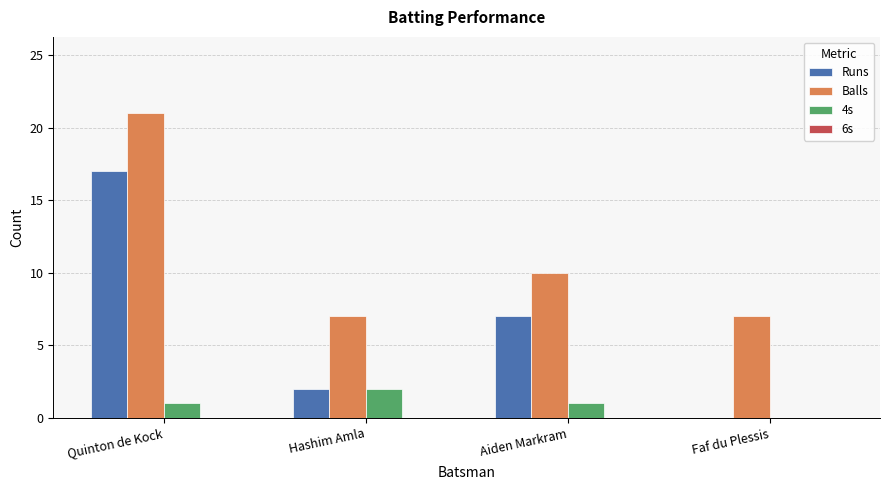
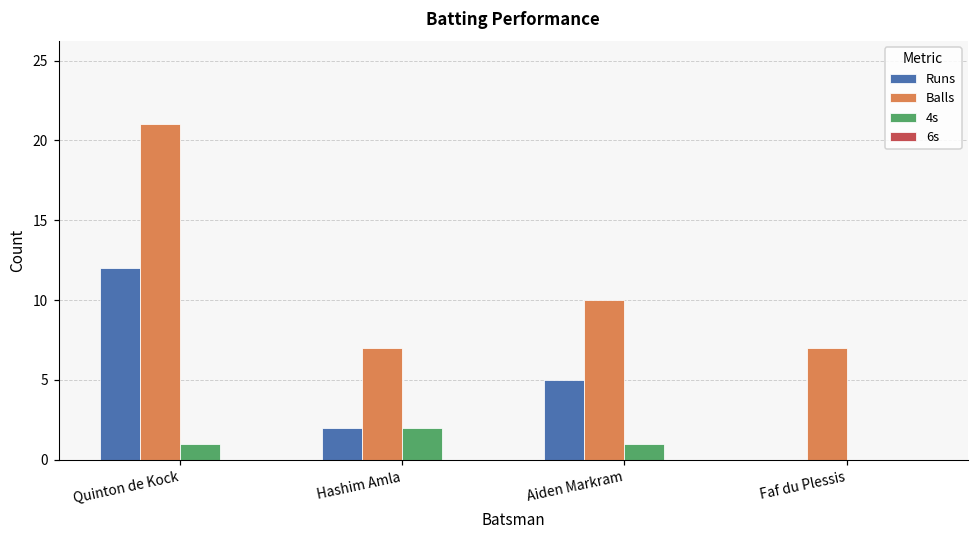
  {
    "Runs": {
-     "Quinton de Kock": 17,
+     "Quinton de Kock": 12,
      "Hashim Amla": 2,
-     "Aiden Markram": 7,
+     "Aiden Markram": 5,
      "Faf du Plessis": 0
    },
    "4s": {
      "Quinton de Kock": 1,
      "Hashim Amla": 2,
      "Aiden Markram": 1,
      "Faf du Plessis": 0
    }
  }
